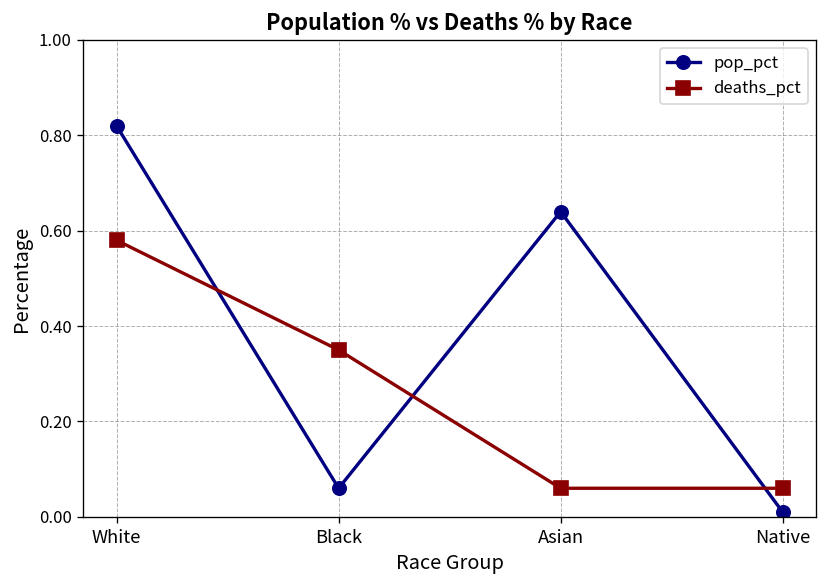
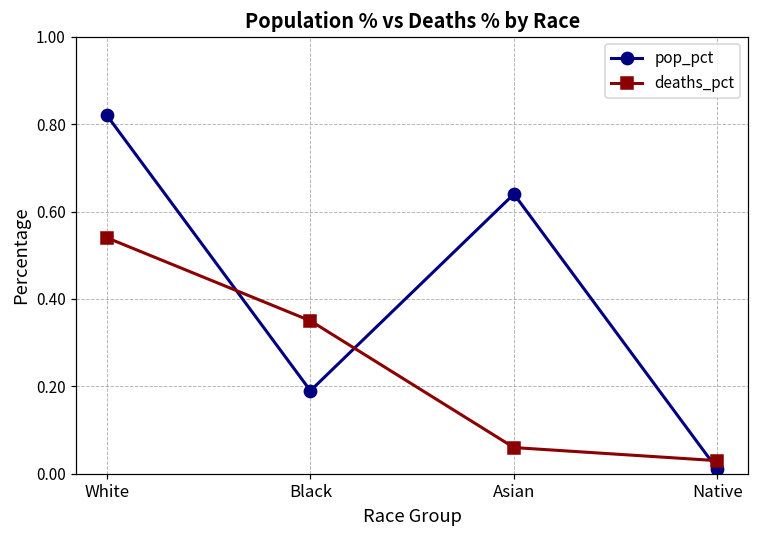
  {
    "pop_pct": {
      "White": 0.82,
-     "Black": 0.06,
+     "Black": 0.19,
      "Asian": 0.64,
      "Native": 0.01
    },
    "deaths_pct": {
-     "White": 0.58,
+     "White": 0.54,
      "Black": 0.35,
      "Asian": 0.06,
-     "Native": 0.06
+     "Native": 0.03
    }
  }
